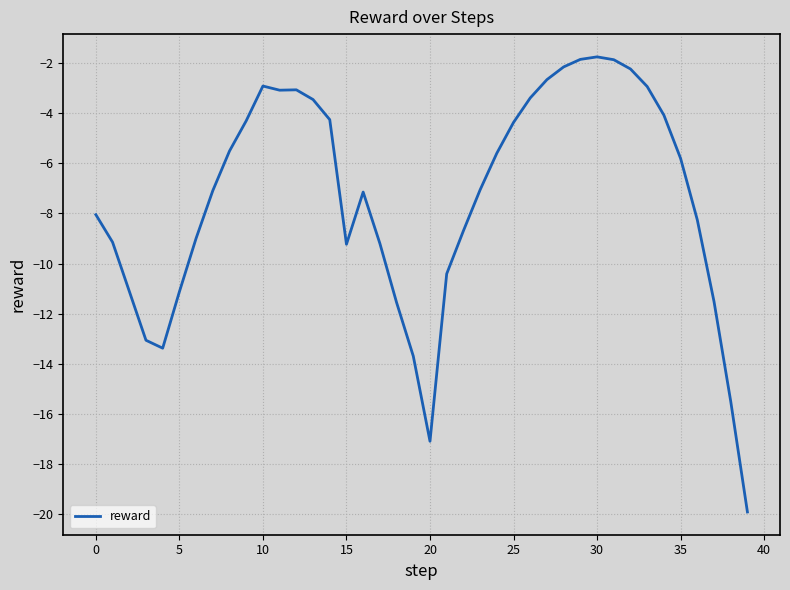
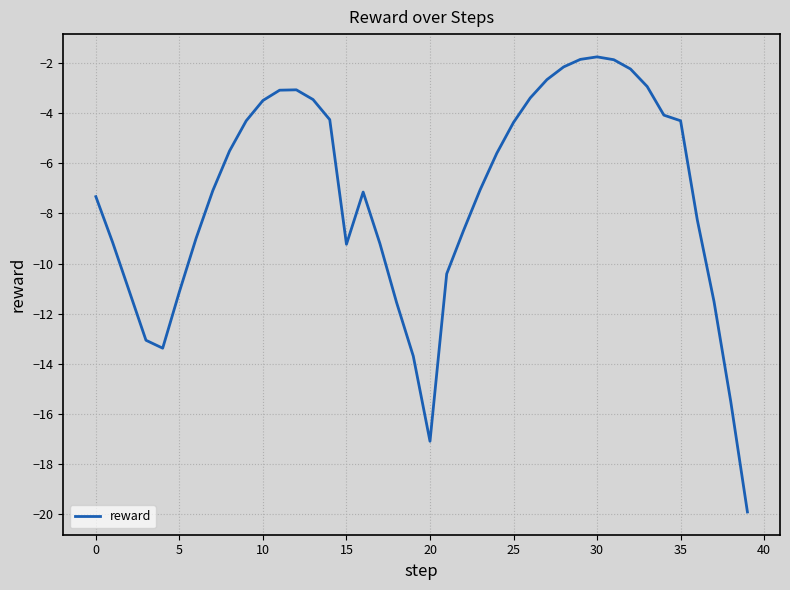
  {
-   "0": -8.1,
+   "0": -7.3,
    "5": -11.1,
-   "10": -2.9,
+   "10": -3.5,
    "15": -9.2,
    "20": -17.1,
    "25": -4.4,
    "30": -1.8,
-   "35": -5.8
+   "35": -4.3
  }
